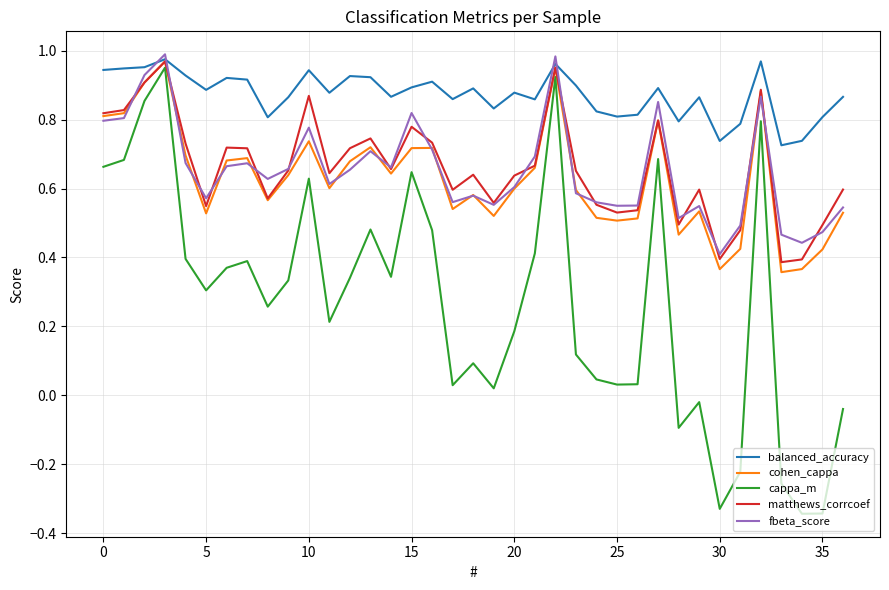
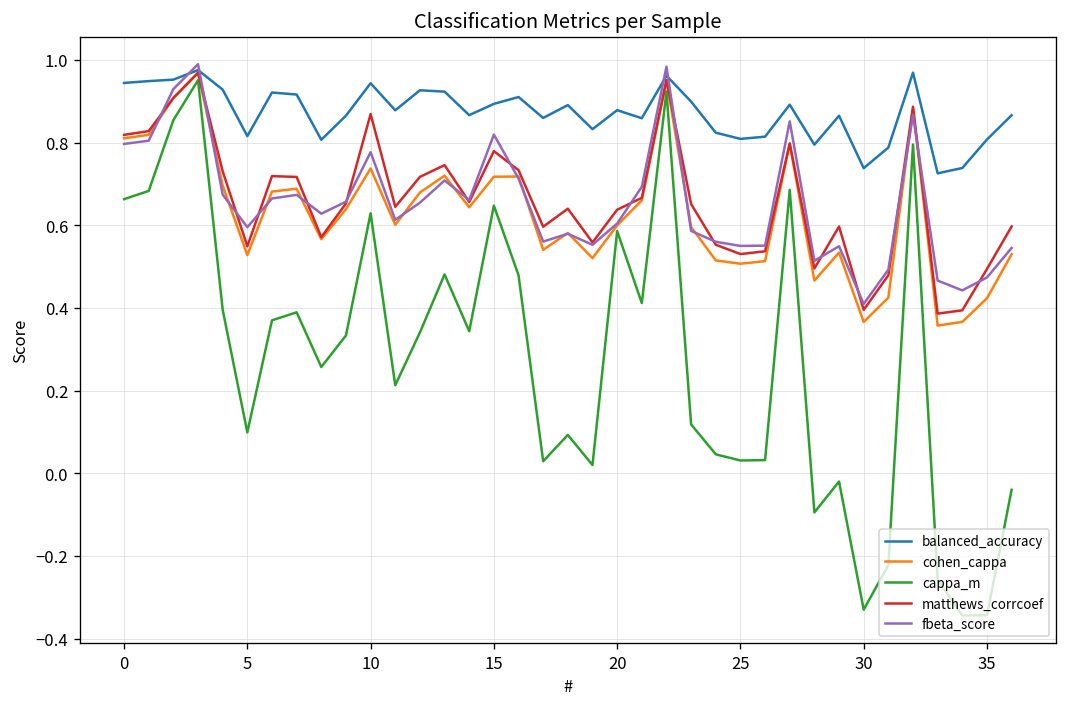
  {
    "balanced_accuracy": {
      "0": 0.94,
-     "5": 0.89,
+     "5": 0.82,
      "10": 0.94,
      "15": 0.89,
      "20": 0.88,
      "25": 0.81,
      "30": 0.74,
      "35": 0.81
    },
    "cohen_cappa": {
      "0": 0.81,
      "5": 0.53,
      "10": 0.74,
      "15": 0.72,
      "25": 0.51,
      "30": 0.37,
      "35": 0.42
    },
    "cappa_m": {
      "0": 0.66,
-     "5": 0.30,
+     "5": 0.10,
      "10": 0.63,
      "15": 0.65,
-     "20": 0.19,
+     "20": 0.59,
      "25": 0.03,
      "30": -0.33
    },
    "matthews_corrcoef": {
      "0": 0.82,
      "5": 0.55,
      "10": 0.87,
      "15": 0.78,
      "20": 0.64,
      "25": 0.53,
      "30": 0.40,
      "35": 0.49
    },
    "fbeta_score": {
      "0": 0.80,
-     "5": 0.57,
+     "5": 0.60,
      "10": 0.78,
      "15": 0.82,
      "25": 0.55,
      "30": 0.41,
      "35": 0.47
    }
  }
